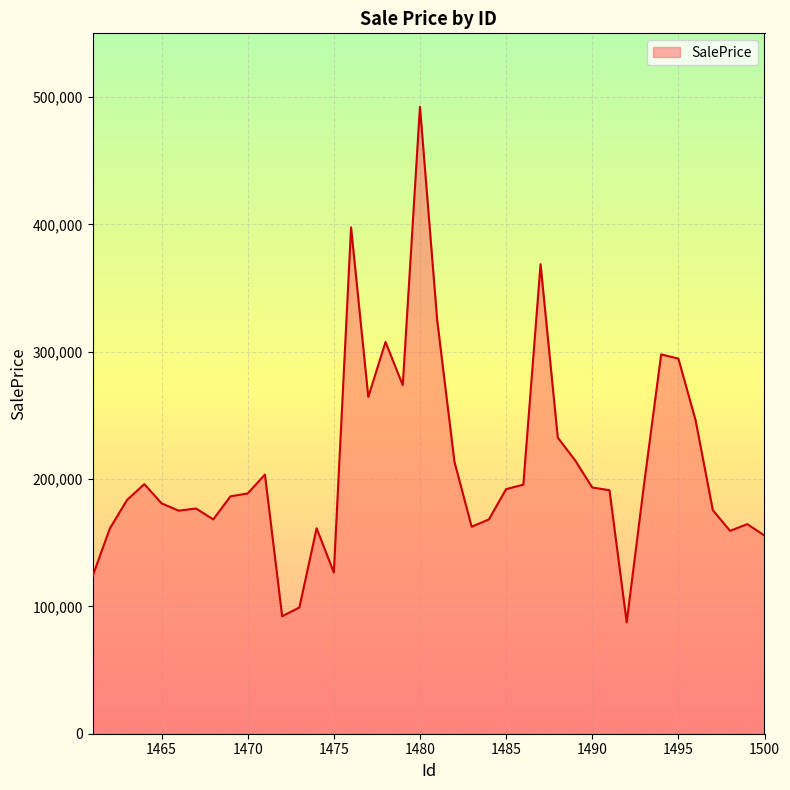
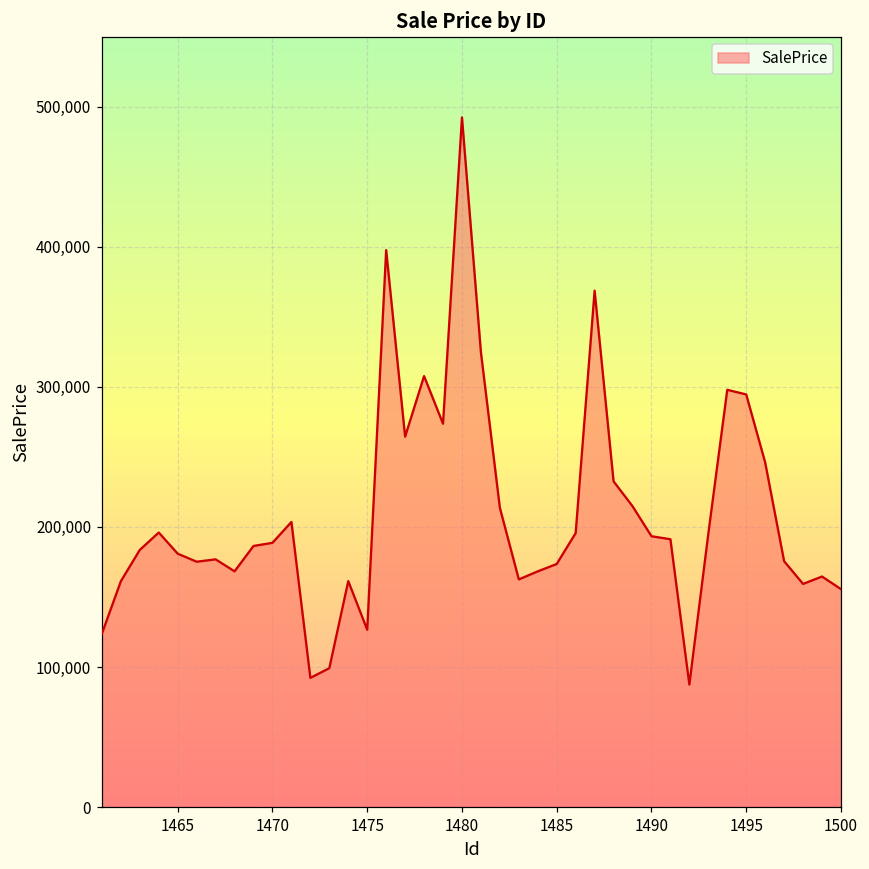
  {
    "1465": "181,000",
    "1470": "189,000",
    "1475": "127,000",
    "1480": "492,000",
-   "1485": "192,000",
+   "1485": "174,000",
    "1490": "193,000",
    "1495": "295,000",
    "1500": "156,000"
  }
